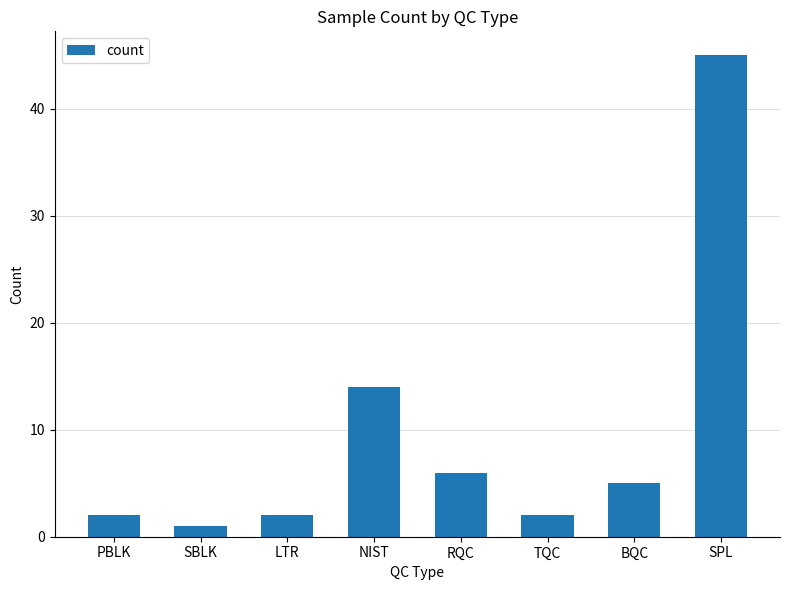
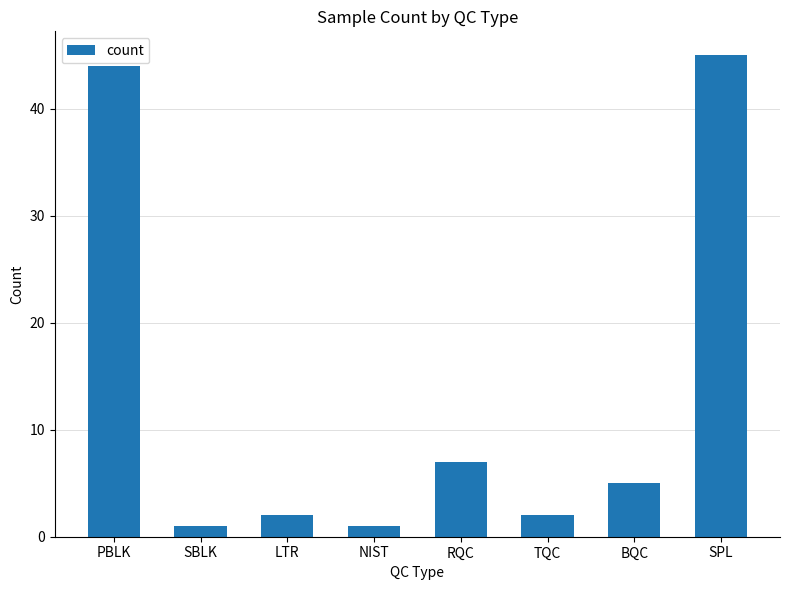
  {
-   "PBLK": 2,
+   "PBLK": 44,
    "SBLK": 1,
    "LTR": 2,
-   "NIST": 14,
-   "RQC": 6,
+   "NIST": 1,
+   "RQC": 7,
    "TQC": 2,
    "BQC": 5,
    "SPL": 45
  }
